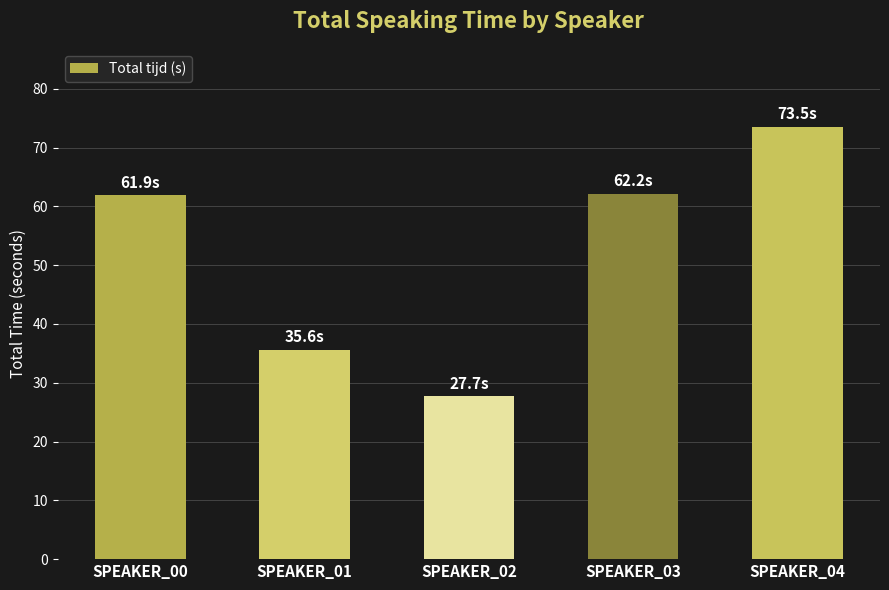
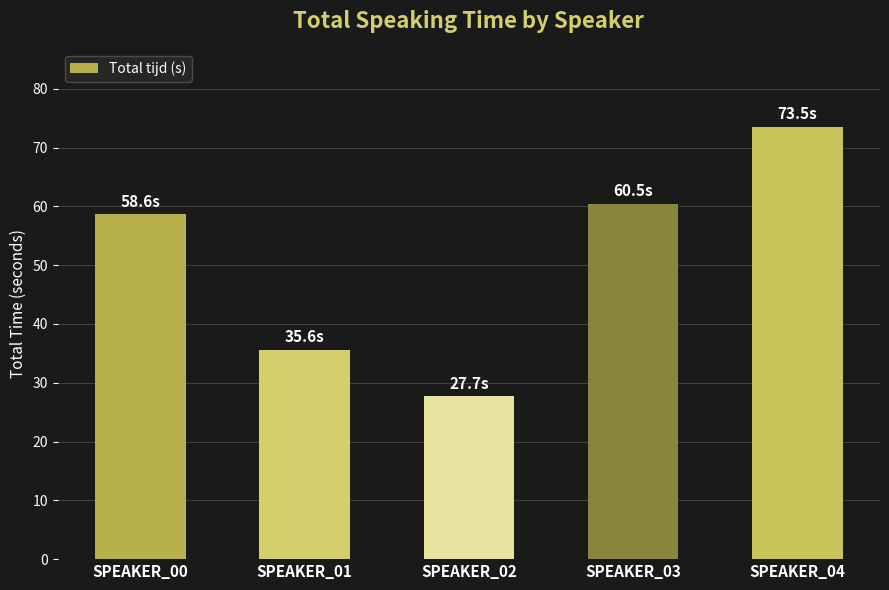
  {
-   "SPEAKER_00": "61.9s",
+   "SPEAKER_00": "58.6s",
    "SPEAKER_01": "35.6s",
    "SPEAKER_02": "27.7s",
-   "SPEAKER_03": "62.2s",
+   "SPEAKER_03": "60.5s",
    "SPEAKER_04": "73.5s"
  }
